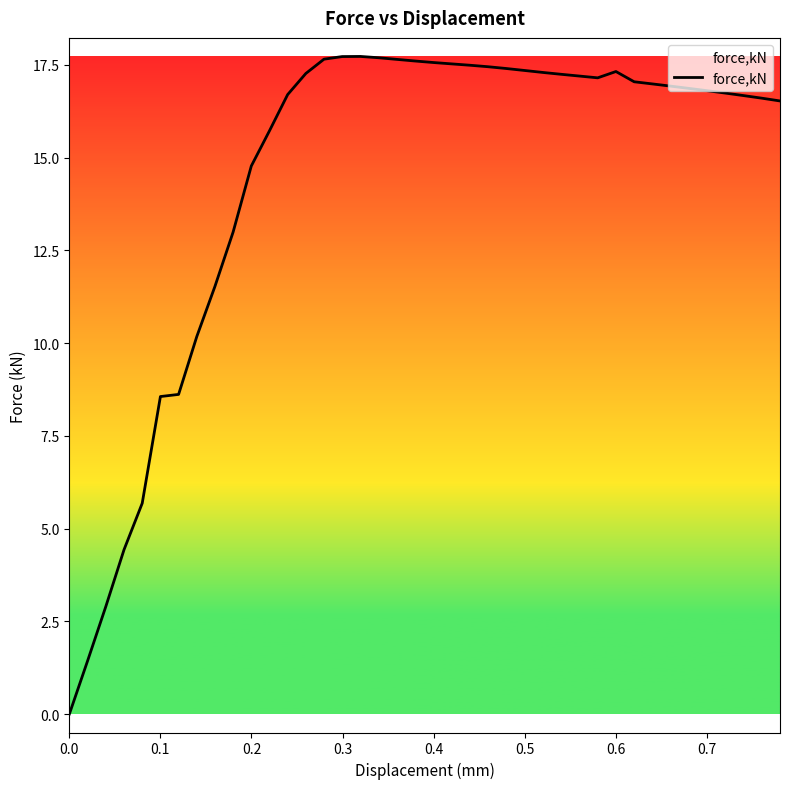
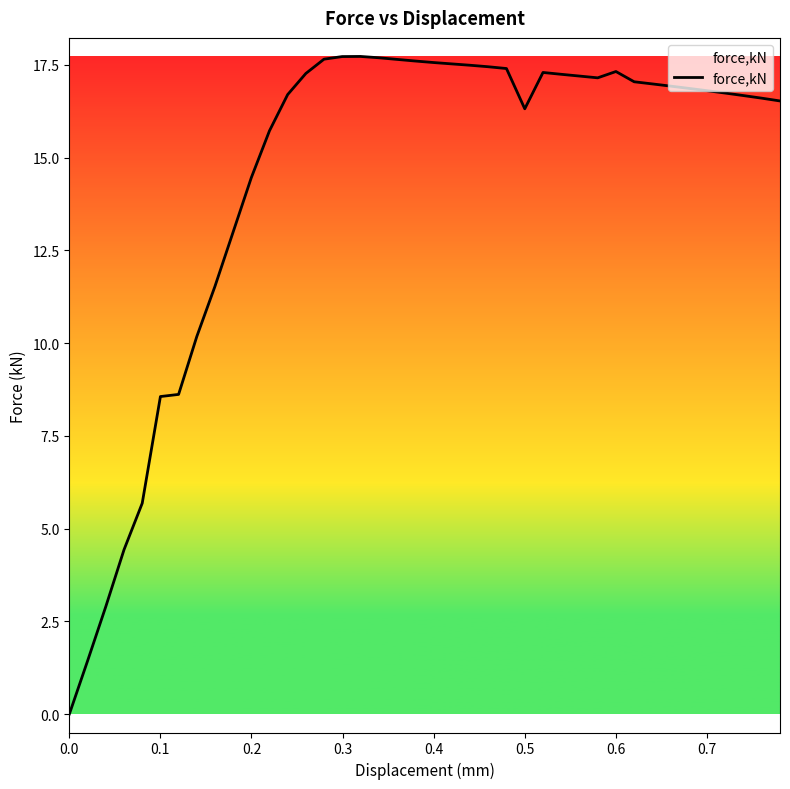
  {
    "0.0": 0.0,
    "0.1": 8.6,
-   "0.2": 14.8,
+   "0.2": 14.5,
    "0.3": 17.7,
-   "0.5": 17.3,
+   "0.5": 16.3,
    "0.6": 17.3
  }
